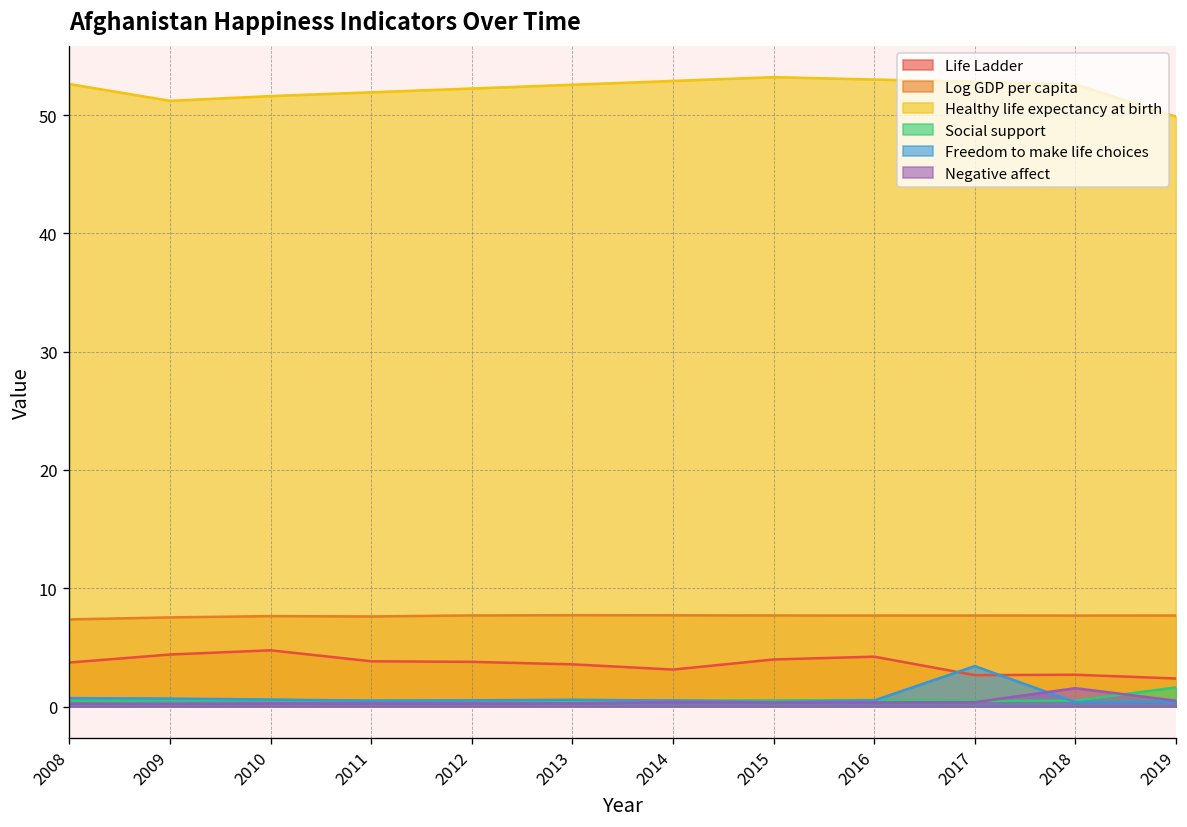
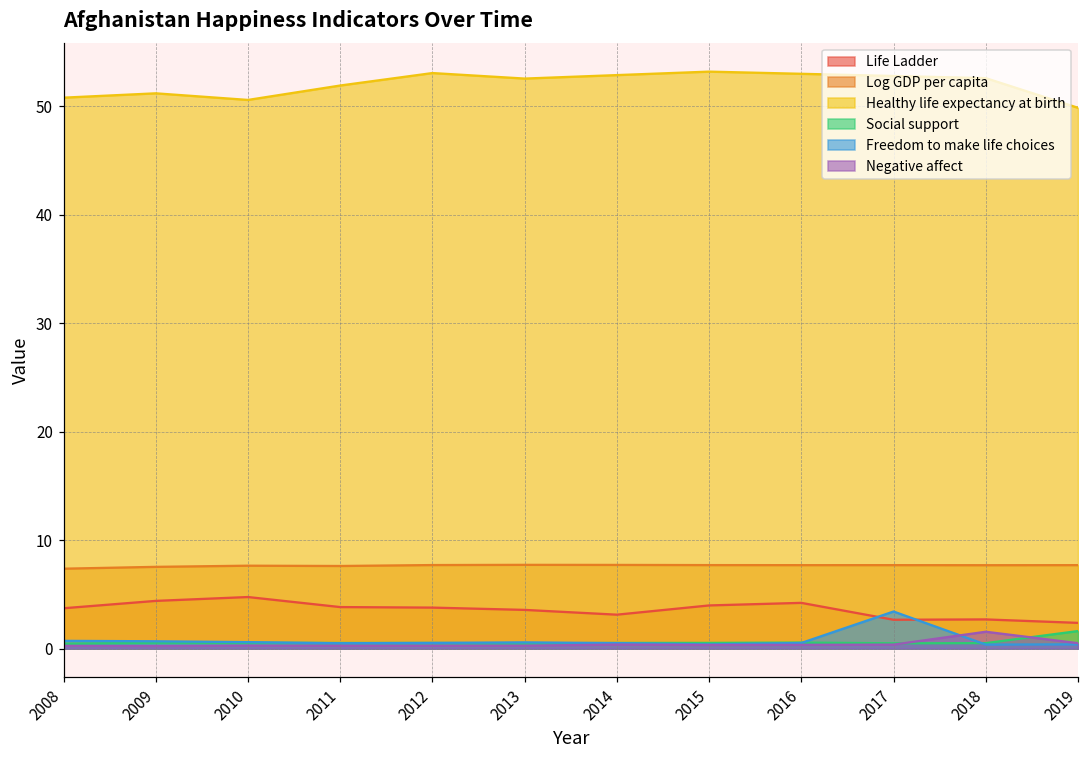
  {
    "Healthy life expectancy at birth": {
-     "2008": 53,
+     "2008": 51,
      "2009": 51,
-     "2010": 52,
+     "2010": 51,
      "2011": 52,
-     "2012": 52,
+     "2012": 53,
      "2013": 53,
      "2014": 53,
      "2015": 53,
      "2016": 53,
      "2019": 50
    },
    "Social support": {
      "2019": 2
    },
    "Freedom to make life choices": {
      "2008": 1,
      "2017": 3
    },
    "Negative affect": {
      "2009": 0,
      "2010": 0,
      "2018": 2
    }
  }
